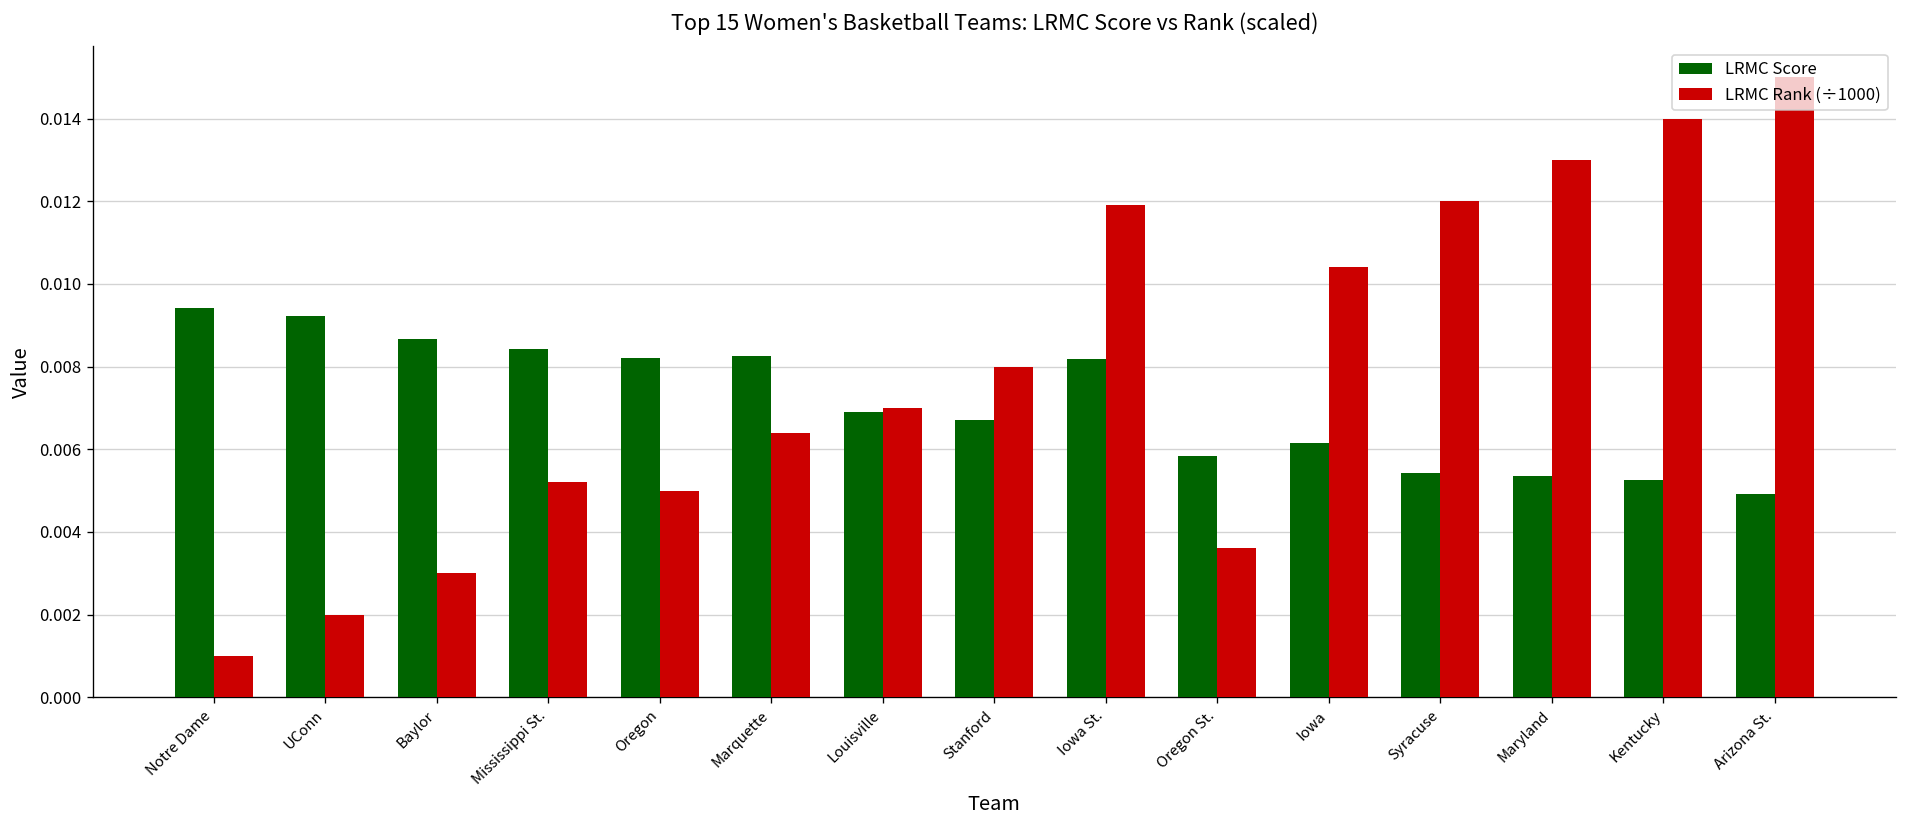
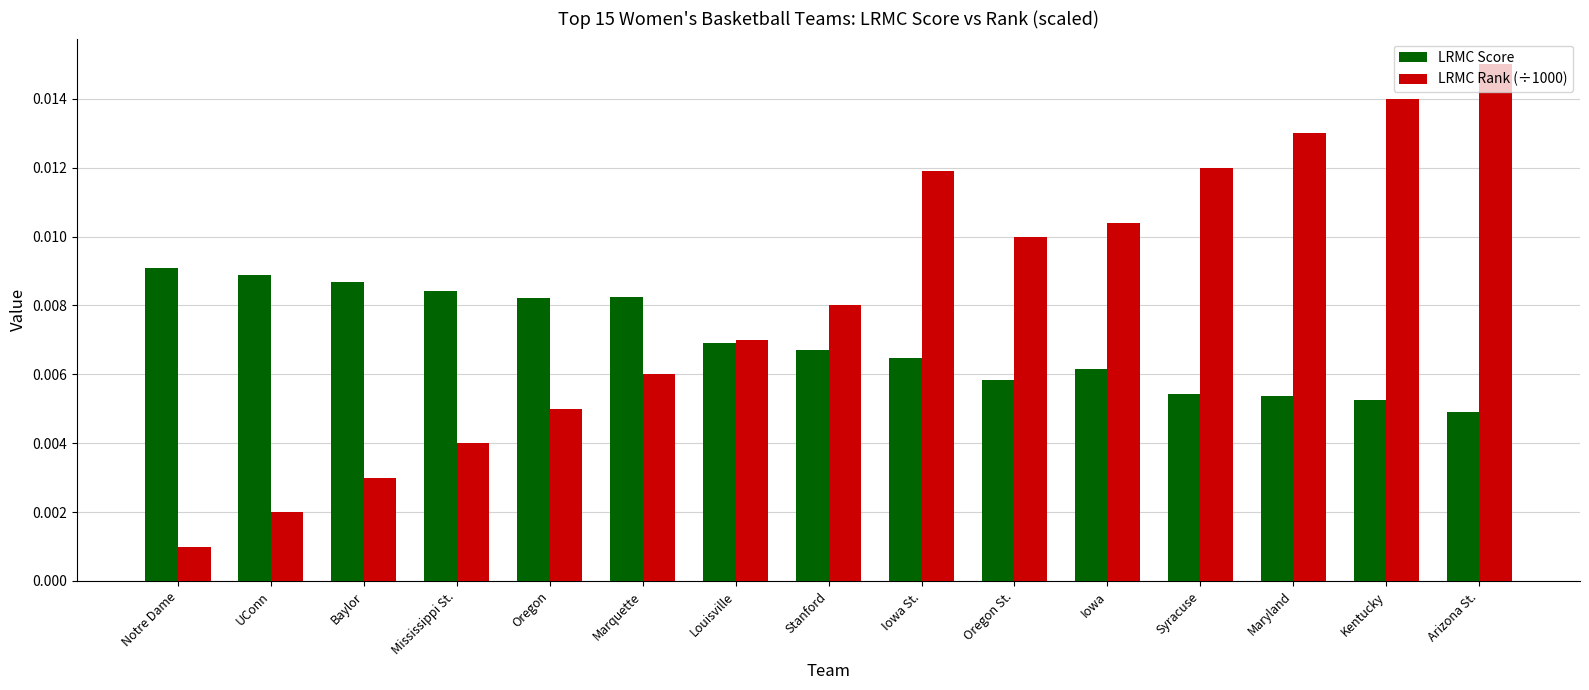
  {
    "LRMC Score": {
-     "Notre Dame": 0.0094,
-     "UConn": 0.0092,
+     "Notre Dame": 0.0091,
+     "UConn": 0.0089,
      "Baylor": 0.0087,
      "Mississippi St.": 0.0084,
      "Oregon": 0.0082,
      "Marquette": 0.0082,
      "Louisville": 0.0069,
      "Stanford": 0.0067,
-     "Iowa St.": 0.0082,
+     "Iowa St.": 0.0065,
      "Oregon St.": 0.0058,
      "Iowa": 0.0061,
      "Syracuse": 0.0054,
      "Maryland": 0.0054,
      "Kentucky": 0.0053,
      "Arizona St.": 0.0049
    },
    "LRMC Rank (÷1000)": {
      "Notre Dame": 0.0010,
      "UConn": 0.0020,
      "Baylor": 0.0030,
-     "Mississippi St.": 0.0052,
+     "Mississippi St.": 0.0040,
      "Oregon": 0.0050,
-     "Marquette": 0.0064,
+     "Marquette": 0.0060,
      "Louisville": 0.0070,
      "Stanford": 0.0080,
      "Iowa St.": 0.0119,
-     "Oregon St.": 0.0036,
+     "Oregon St.": 0.0100,
      "Iowa": 0.0104,
      "Syracuse": 0.0120,
      "Maryland": 0.0130,
      "Kentucky": 0.0140
    }
  }
